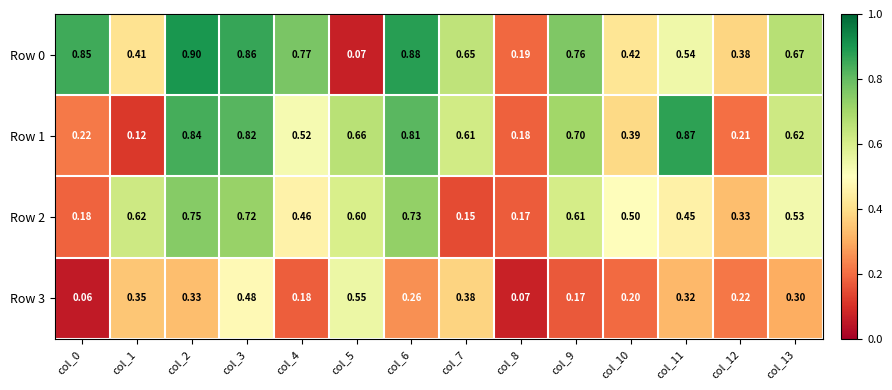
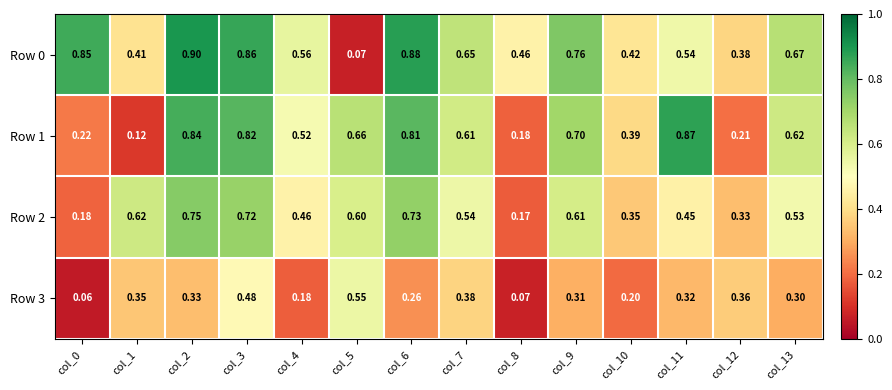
  {
    "Row 0": {
      "col_0": 0.85,
      "col_1": 0.41,
      "col_2": 0.90,
      "col_3": 0.86,
-     "col_4": 0.77,
+     "col_4": 0.56,
      "col_5": 0.07,
      "col_6": 0.88,
      "col_7": 0.65,
-     "col_8": 0.19,
+     "col_8": 0.46,
      "col_9": 0.76,
      "col_10": 0.42,
      "col_11": 0.54,
      "col_12": 0.38,
      "col_13": 0.67
    },
    "Row 1": {
      "col_0": 0.22,
      "col_1": 0.12,
      "col_2": 0.84,
      "col_3": 0.82,
      "col_4": 0.52,
      "col_5": 0.66,
      "col_6": 0.81,
      "col_7": 0.61,
      "col_8": 0.18,
      "col_9": 0.70,
      "col_10": 0.39,
      "col_11": 0.87,
      "col_12": 0.21,
      "col_13": 0.62
    },
    "Row 2": {
      "col_0": 0.18,
      "col_1": 0.62,
      "col_2": 0.75,
      "col_3": 0.72,
      "col_4": 0.46,
      "col_5": 0.60,
      "col_6": 0.73,
-     "col_7": 0.15,
+     "col_7": 0.54,
      "col_8": 0.17,
      "col_9": 0.61,
-     "col_10": 0.50,
+     "col_10": 0.35,
      "col_11": 0.45,
      "col_12": 0.33,
      "col_13": 0.53
    },
    "Row 3": {
      "col_0": 0.06,
      "col_1": 0.35,
      "col_2": 0.33,
      "col_3": 0.48,
      "col_4": 0.18,
      "col_5": 0.55,
      "col_6": 0.26,
      "col_7": 0.38,
      "col_8": 0.07,
-     "col_9": 0.17,
+     "col_9": 0.31,
      "col_10": 0.20,
      "col_11": 0.32,
-     "col_12": 0.22,
+     "col_12": 0.36,
      "col_13": 0.30
    }
  }
